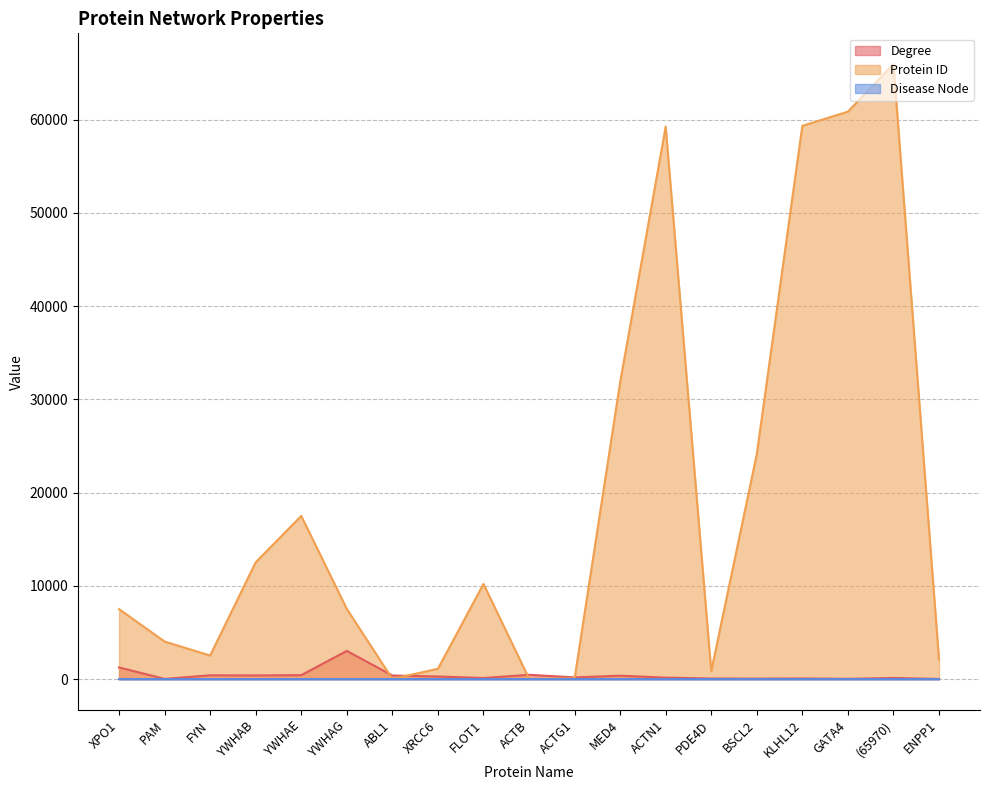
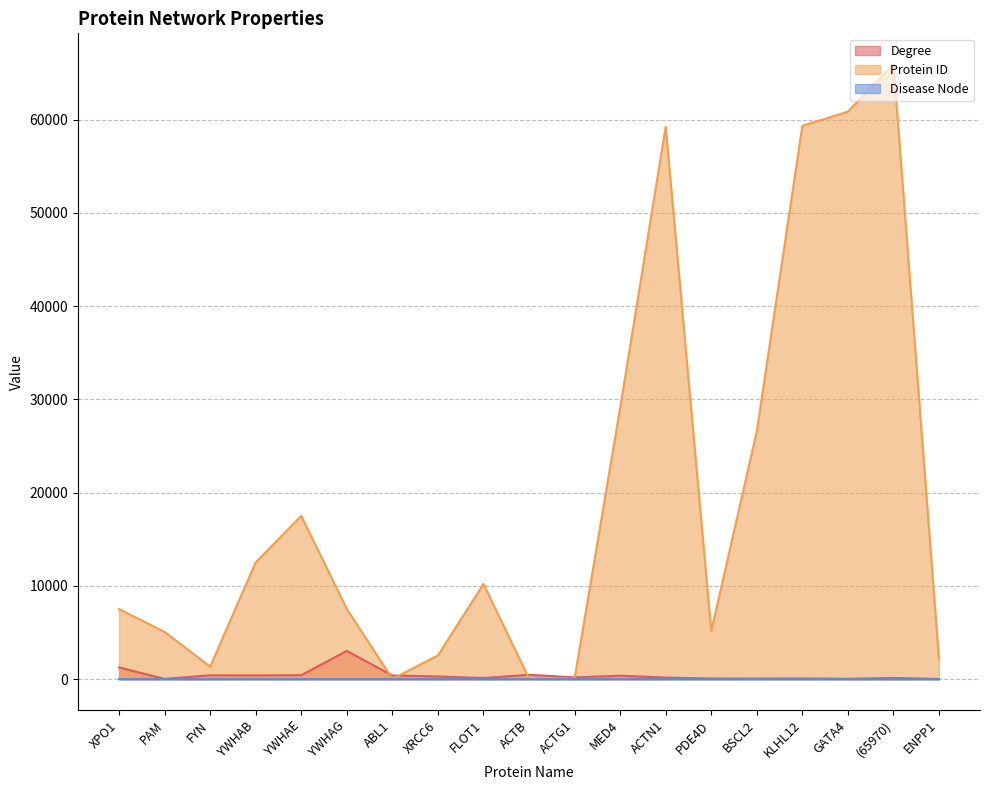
  {
    "Degree": {
      "XPO1": 1000,
      "FYN": 0,
      "YWHAB": 0,
      "YWHAE": 0,
      "YWHAG": 3000,
      "ABL1": 0,
      "XRCC6": 0,
      "ACTB": 0,
      "MED4": 0
    },
    "Protein ID": {
      "XPO1": 8000,
-     "PAM": 4000,
-     "FYN": 3000,
+     "PAM": 5000,
+     "FYN": 1000,
      "YWHAB": 13000,
      "YWHAE": 18000,
      "YWHAG": 8000,
-     "XRCC6": 1000,
+     "XRCC6": 3000,
      "FLOT1": 10000,
-     "MED4": 32000,
+     "MED4": 29000,
      "ACTN1": 59000,
-     "PDE4D": 1000,
-     "BSCL2": 24000,
+     "PDE4D": 5000,
+     "BSCL2": 27000,
      "KLHL12": 59000,
      "GATA4": 61000,
      "ENPP1": 2000
    },
    "Disease Node": {
      "XPO1": 0,
      "FYN": 0,
      "YWHAB": 0,
      "YWHAE": 0,
      "YWHAG": 0,
      "XRCC6": 0,
      "MED4": 0
    }
  }
